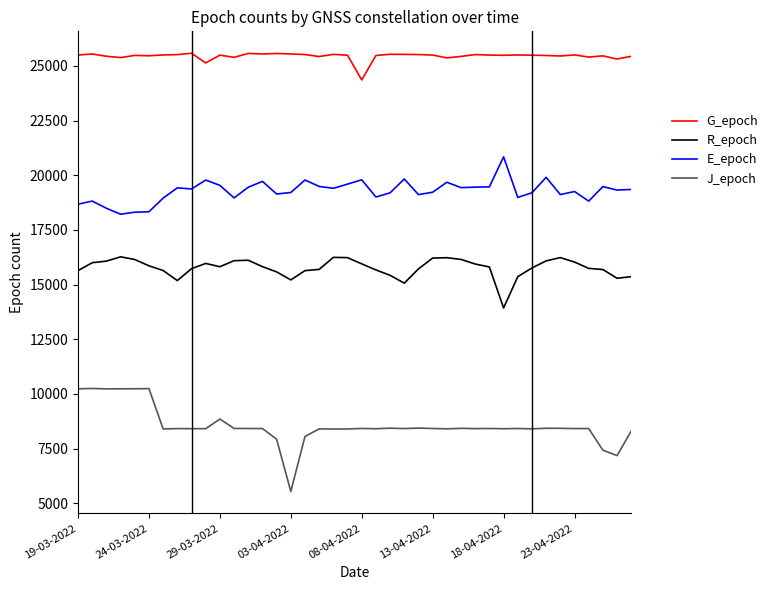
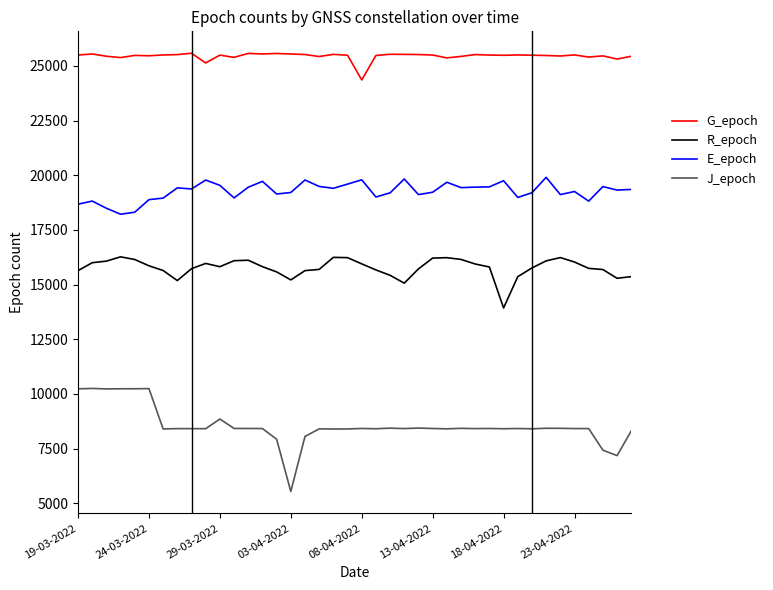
  {
    "G_epoch": {
      "19-03-2022": 25500,
      "24-03-2022": 25500,
      "29-03-2022": 25500,
      "03-04-2022": 25500,
      "08-04-2022": 24400,
      "13-04-2022": 25500,
      "18-04-2022": 25500,
      "23-04-2022": 25500
    },
    "R_epoch": {
      "19-03-2022": 15600,
      "24-03-2022": 15900,
      "29-03-2022": 15800,
      "03-04-2022": 15200,
      "08-04-2022": 15900,
      "13-04-2022": 16200,
      "18-04-2022": 13900,
      "23-04-2022": 16000
    },
    "E_epoch": {
      "19-03-2022": 18700,
-     "24-03-2022": 18300,
+     "24-03-2022": 18900,
      "29-03-2022": 19500,
      "03-04-2022": 19200,
      "08-04-2022": 19800,
      "13-04-2022": 19200,
-     "18-04-2022": 20800,
+     "18-04-2022": 19800,
      "23-04-2022": 19300
    },
    "J_epoch": {
      "19-03-2022": 10200,
      "24-03-2022": 10200,
      "29-03-2022": 8900,
      "03-04-2022": 5500,
      "08-04-2022": 8400,
      "13-04-2022": 8400,
      "18-04-2022": 8400,
      "23-04-2022": 8400
    }
  }
